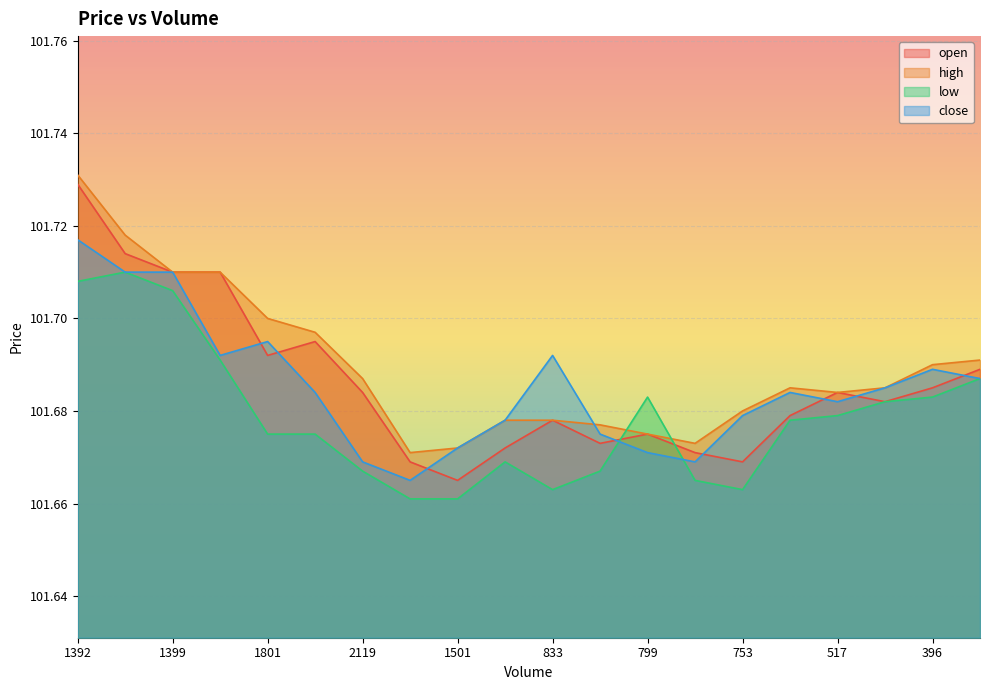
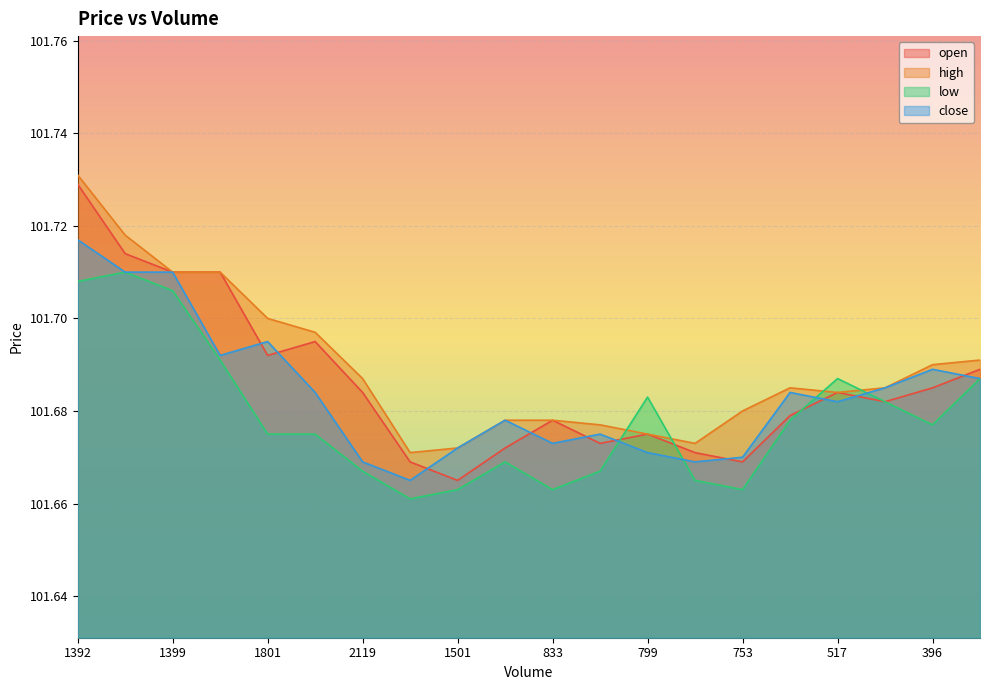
  {
    "low": {
      "1392": 101.708,
      "1399": 101.706,
      "1801": 101.675,
      "2119": 101.667,
-     "1501": 101.661,
+     "1501": 101.663,
      "833": 101.663,
      "799": 101.683,
      "753": 101.663,
-     "517": 101.679,
-     "396": 101.683
+     "517": 101.687,
+     "396": 101.677
    },
    "close": {
      "1392": 101.717,
      "1801": 101.695,
      "2119": 101.669,
-     "833": 101.692,
+     "833": 101.673,
      "799": 101.671,
-     "753": 101.679,
+     "753": 101.670,
      "517": 101.682,
      "396": 101.689
    }
  }
